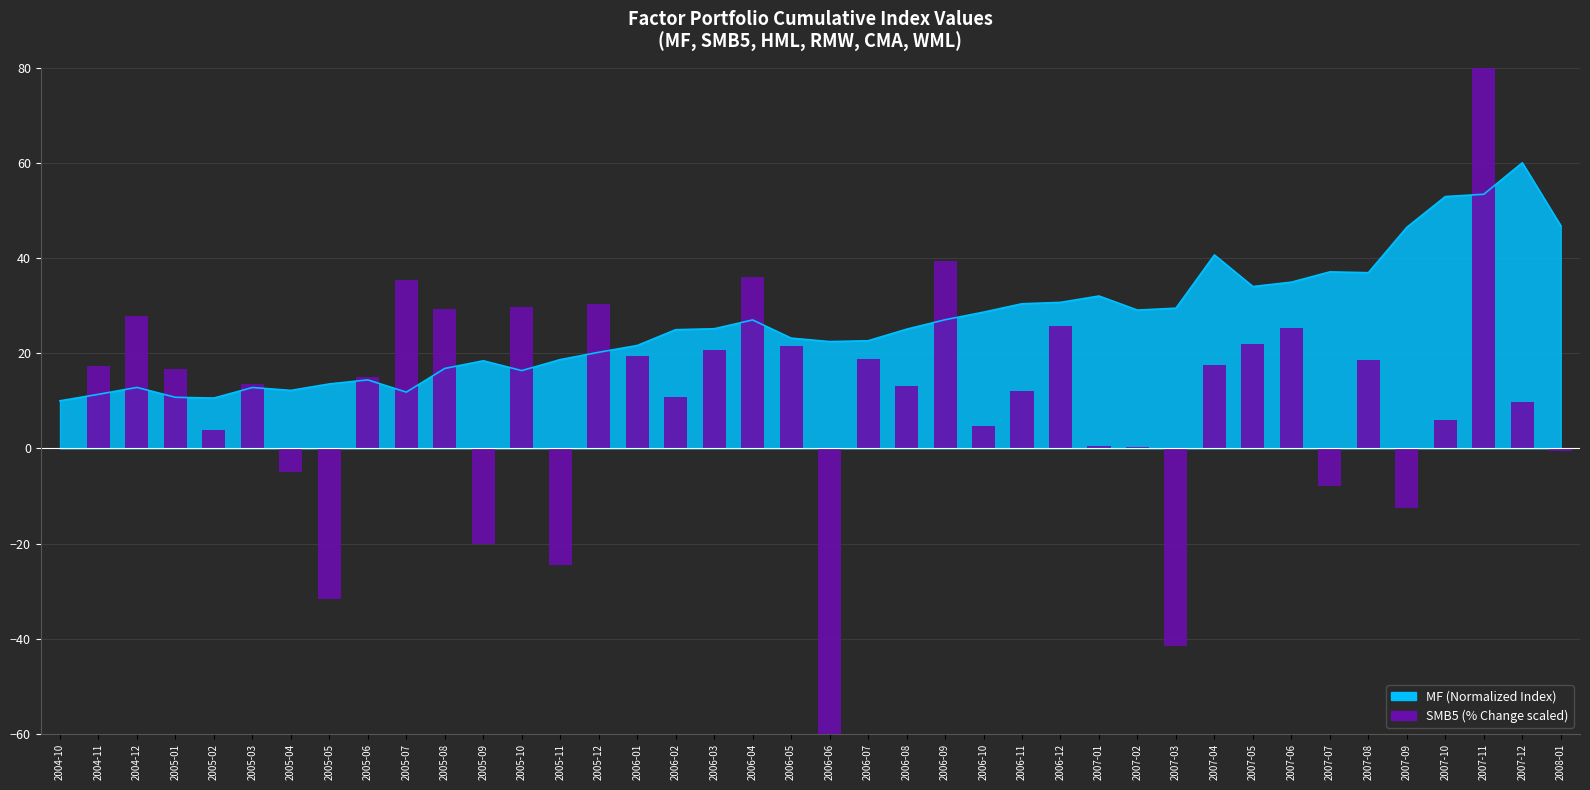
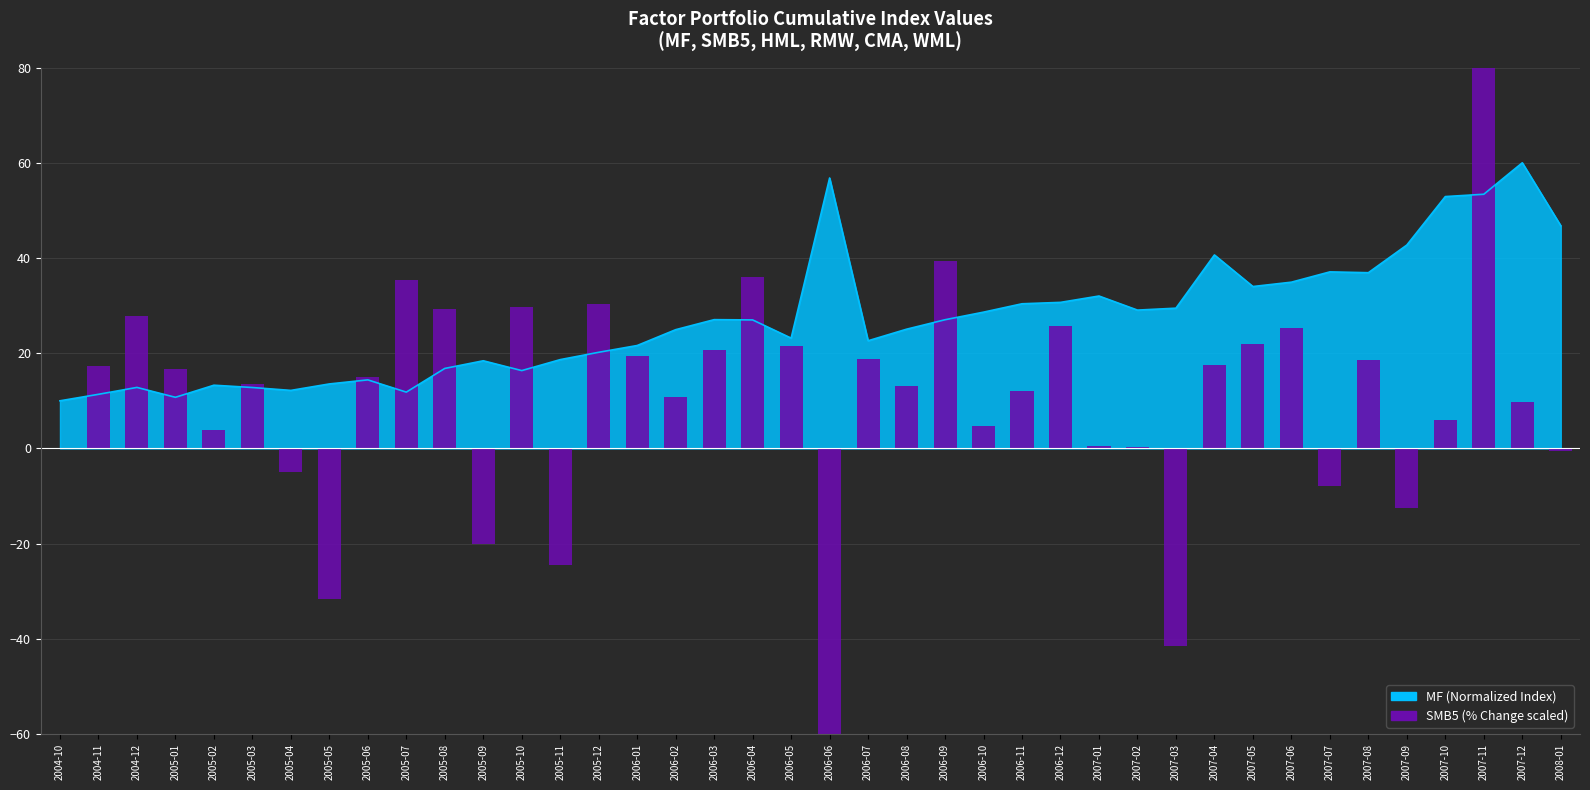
  {
    "MF (Normalized Index)": {
      "2004-10": 10,
      "2004-11": 11,
      "2004-12": 13,
      "2005-01": 11,
-     "2005-02": 11,
+     "2005-02": 13,
      "2005-03": 13,
      "2005-04": 12,
      "2005-05": 14,
      "2005-06": 14,
      "2005-07": 12,
      "2005-08": 17,
      "2005-09": 18,
      "2005-10": 16,
      "2005-11": 19,
      "2005-12": 20,
      "2006-01": 22,
      "2006-02": 25,
-     "2006-03": 25,
+     "2006-03": 27,
      "2006-04": 27,
      "2006-05": 23,
-     "2006-06": 22,
+     "2006-06": 57,
      "2006-07": 23,
      "2006-08": 25,
      "2006-09": 27,
      "2006-10": 29,
      "2006-11": 30,
      "2006-12": 31,
      "2007-01": 32,
      "2007-02": 29,
      "2007-03": 29,
      "2007-04": 41,
      "2007-05": 34,
      "2007-06": 35,
      "2007-07": 37,
      "2007-08": 37,
-     "2007-09": 46,
+     "2007-09": 43,
      "2007-10": 53,
      "2007-11": 53,
      "2007-12": 60,
      "2008-01": 47
    }
  }
